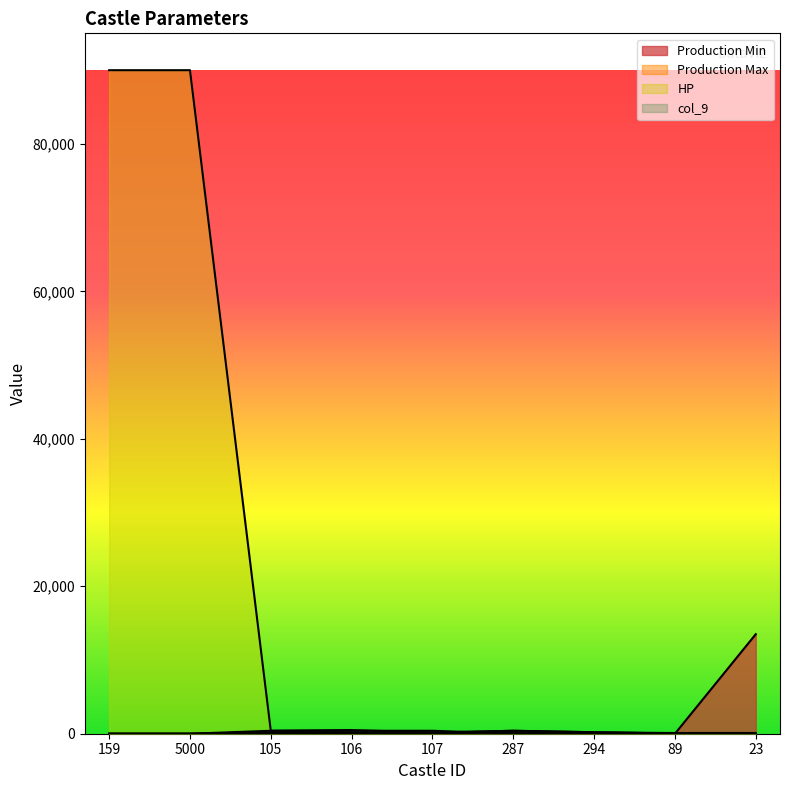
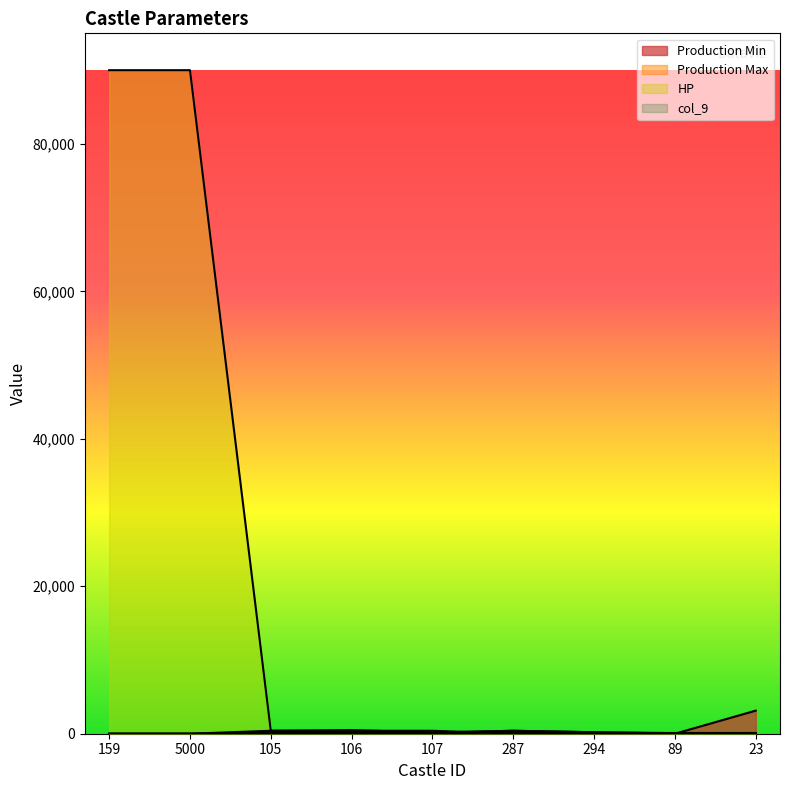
  {
    "Production Min": {
-     "23": "14,000"
+     "23": "3,000"
    },
    "HP": {
      "159": "90,000",
      "5000": "90,000"
    }
  }
